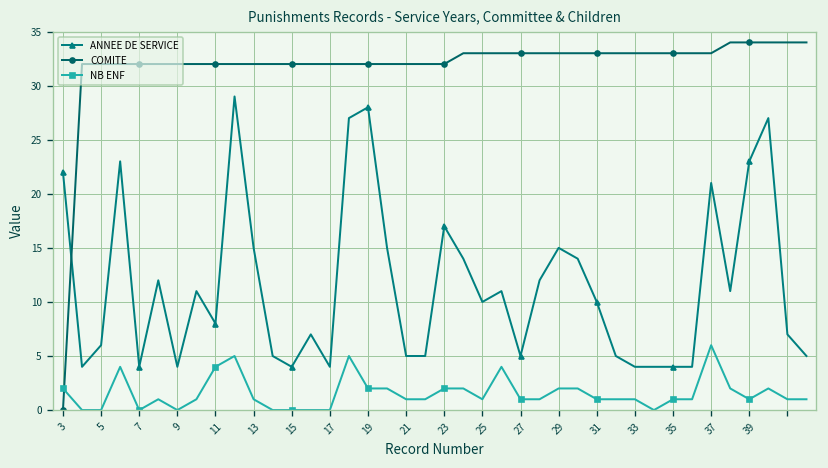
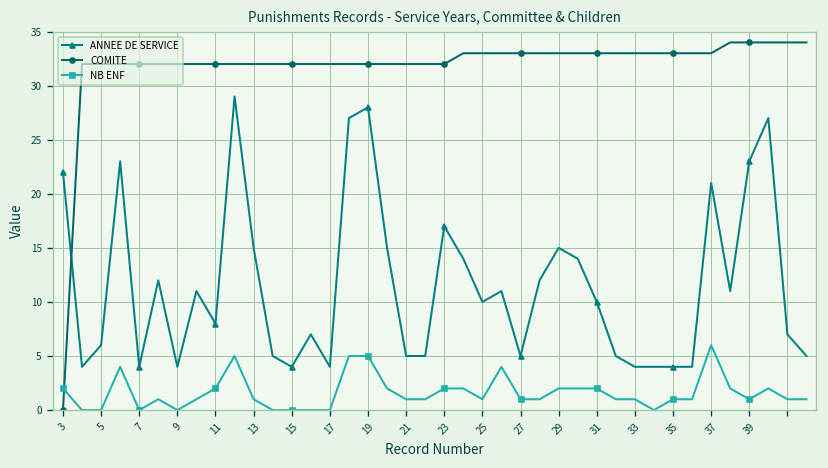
  {
    "NB ENF": {
      "3": 2,
      "5": 0,
      "7": 0,
      "9": 0,
-     "11": 4,
+     "11": 2,
      "13": 1,
      "15": 0,
      "17": 0,
-     "19": 2,
+     "19": 5,
      "21": 1,
      "23": 2,
      "25": 1,
      "27": 1,
      "29": 2,
-     "31": 1,
+     "31": 2,
      "33": 1,
      "35": 1,
      "37": 6
    }
  }
